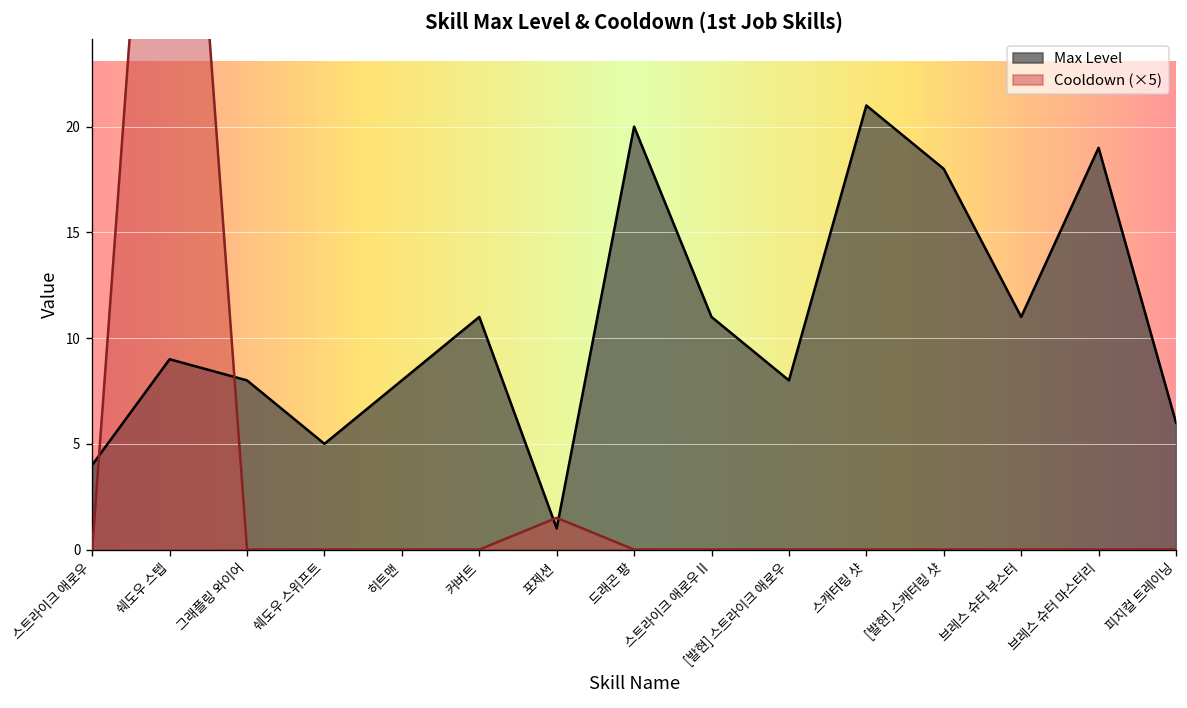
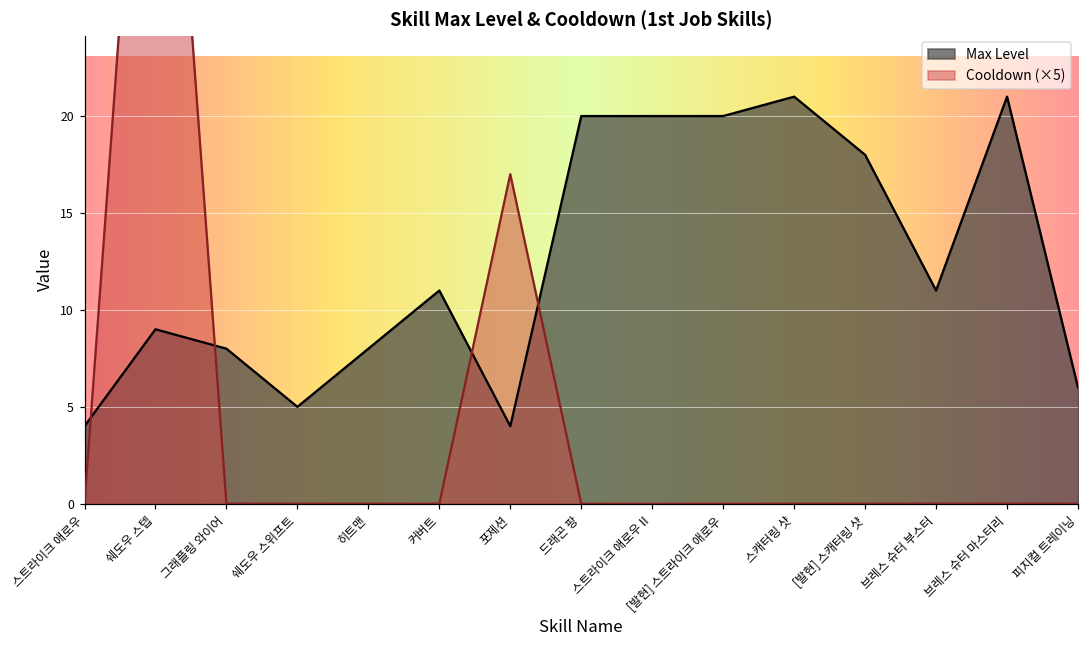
  {
    "Max Level": {
      "스트라이크 애로우": 4,
      "쉐도우 스텝": 9,
      "그래플링 와이어": 8,
      "쉐도우 스위프트": 5,
      "히트맨": 8,
      "커버트": 11,
-     "포제션": 1,
+     "포제션": 4,
      "드래곤 팡": 20,
-     "스트라이크 애로우 II": 11,
-     "[발현] 스트라이크 애로우": 8,
+     "스트라이크 애로우 II": 20,
+     "[발현] 스트라이크 애로우": 20,
      "스캐터링 샷": 21,
      "[발현] 스캐터링 샷": 18,
      "브레스 슈터 부스터": 11,
-     "브레스 슈터 마스터리": 19,
+     "브레스 슈터 마스터리": 21,
      "피지컬 트레이닝": 6
    },
    "Cooldown (×5)": {
      "스트라이크 애로우": 0.0,
      "그래플링 와이어": 0.0,
      "쉐도우 스위프트": 0.0,
      "히트맨": 0.0,
      "커버트": 0.0,
-     "포제션": 1.5,
+     "포제션": 17.0,
      "드래곤 팡": 0.0,
      "스트라이크 애로우 II": 0.0,
      "[발현] 스트라이크 애로우": 0.0,
      "스캐터링 샷": 0.0,
      "[발현] 스캐터링 샷": 0.0,
      "브레스 슈터 부스터": 0.0,
      "브레스 슈터 마스터리": 0.0,
      "피지컬 트레이닝": 0.0
    }
  }
